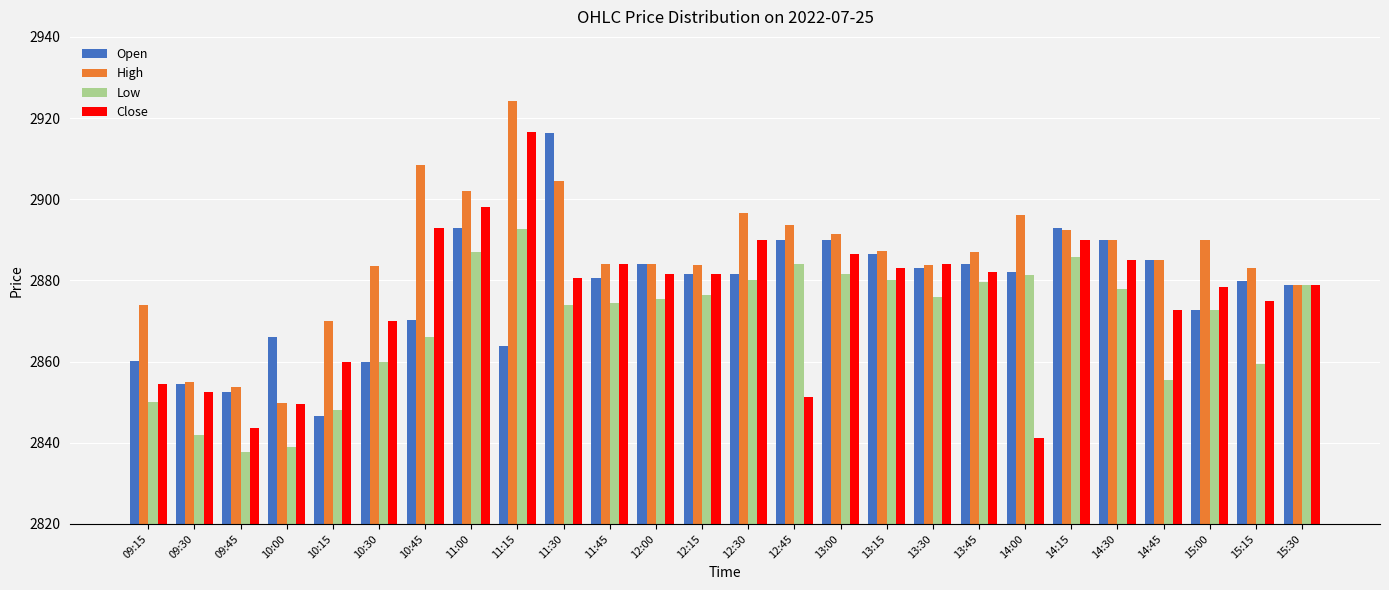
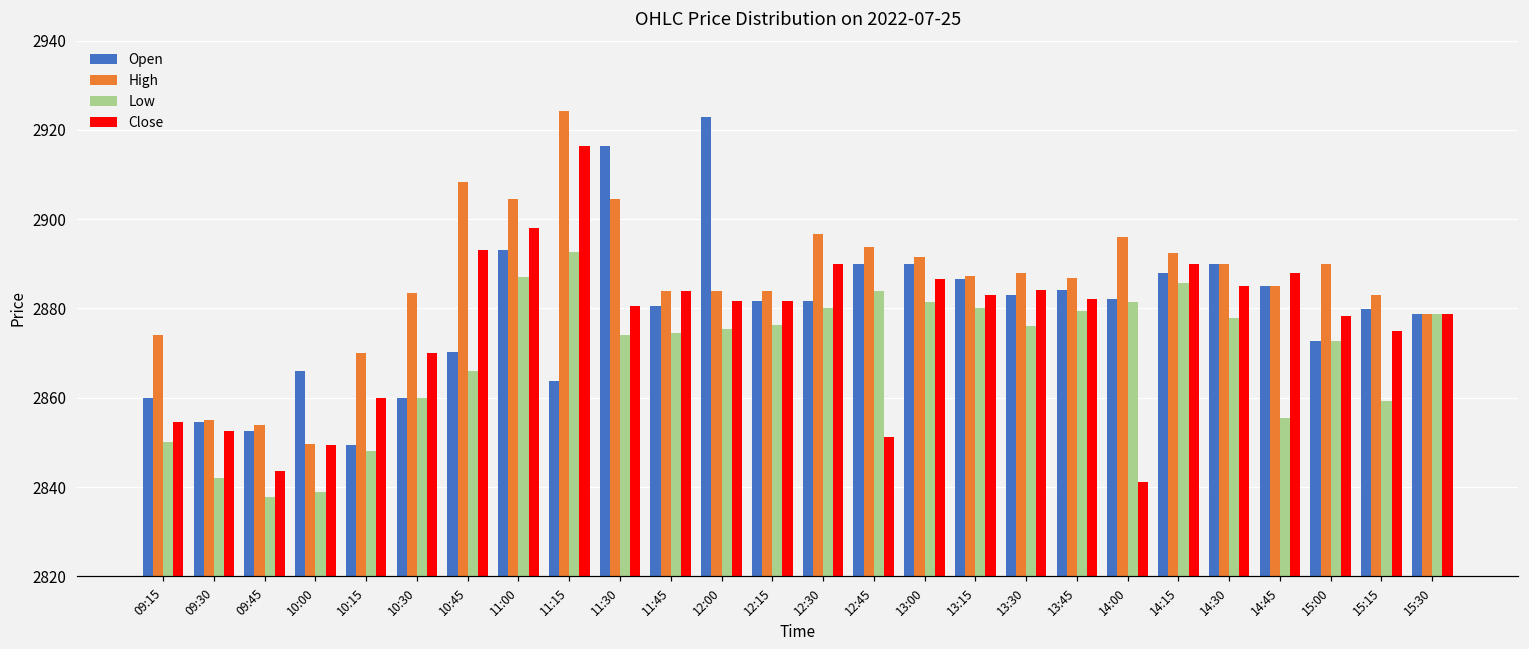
  {
    "Open": {
      "09:15": 2860,
      "09:30": 2855,
      "09:45": 2852,
      "10:00": 2866,
-     "10:15": 2847,
+     "10:15": 2849,
      "10:30": 2860,
      "10:45": 2870,
      "11:00": 2893,
      "11:15": 2864,
      "11:30": 2916,
      "11:45": 2881,
-     "12:00": 2884,
+     "12:00": 2923,
      "12:15": 2882,
      "12:30": 2882,
      "12:45": 2890,
      "13:00": 2890,
      "13:15": 2887,
      "13:30": 2883,
      "13:45": 2884,
      "14:00": 2882,
-     "14:15": 2893,
+     "14:15": 2888,
      "14:30": 2890,
      "14:45": 2885,
      "15:00": 2873,
      "15:15": 2880,
      "15:30": 2879
    },
    "High": {
      "09:15": 2874,
      "09:30": 2855,
      "09:45": 2854,
      "10:00": 2850,
      "10:15": 2870,
      "10:30": 2883,
      "10:45": 2908,
-     "11:00": 2902,
+     "11:00": 2905,
      "11:15": 2924,
      "11:30": 2905,
      "11:45": 2884,
      "12:00": 2884,
      "12:15": 2884,
      "12:30": 2897,
      "12:45": 2894,
      "13:00": 2891,
      "13:15": 2887,
-     "13:30": 2884,
+     "13:30": 2888,
      "13:45": 2887,
      "14:00": 2896,
      "14:15": 2892,
      "14:30": 2890,
      "14:45": 2885,
      "15:00": 2890,
      "15:15": 2883,
      "15:30": 2879
    },
    "Low": {
      "09:15": 2850,
      "09:30": 2842,
      "09:45": 2838,
      "10:00": 2839,
      "10:15": 2848,
      "10:30": 2860,
      "10:45": 2866,
      "11:00": 2887,
      "11:15": 2893,
      "11:30": 2874,
      "11:45": 2874,
      "12:00": 2876,
      "12:15": 2876,
      "12:30": 2880,
      "12:45": 2884,
      "13:00": 2882,
      "13:15": 2880,
      "13:30": 2876,
      "13:45": 2880,
      "14:00": 2881,
      "14:15": 2886,
      "14:30": 2878,
      "14:45": 2855,
      "15:00": 2873,
      "15:15": 2859,
      "15:30": 2879
    },
    "Close": {
      "09:15": 2855,
      "09:30": 2852,
      "09:45": 2844,
      "10:00": 2849,
      "10:15": 2860,
      "10:30": 2870,
      "10:45": 2893,
      "11:00": 2898,
      "11:15": 2916,
      "11:30": 2881,
      "11:45": 2884,
      "12:00": 2882,
      "12:15": 2882,
      "12:30": 2890,
      "12:45": 2851,
      "13:00": 2887,
      "13:15": 2883,
      "13:30": 2884,
      "13:45": 2882,
      "14:00": 2841,
      "14:15": 2890,
      "14:30": 2885,
-     "14:45": 2873,
+     "14:45": 2888,
      "15:00": 2878,
      "15:15": 2875,
      "15:30": 2879
    }
  }
